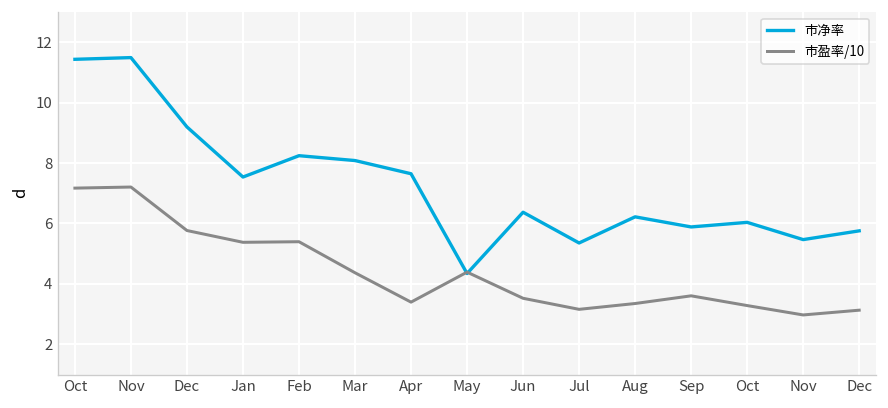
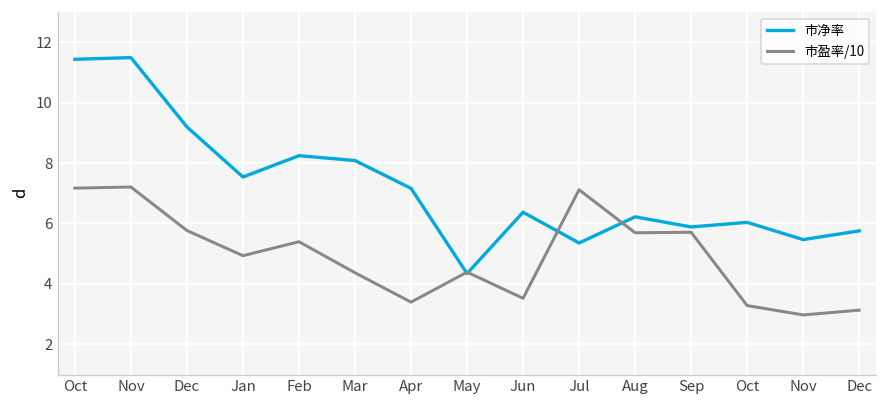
  {
    "市净率": {
      "Jan": 7.5,
      "Feb": 8.2,
      "Mar": 8.1,
-     "Apr": 7.6,
+     "Apr": 7.2,
      "Jun": 6.4,
      "Jul": 5.4,
      "Aug": 6.2,
      "Sep": 5.9
    },
    "市盈率/10": {
-     "Jan": 5.4,
+     "Jan": 4.9,
      "Feb": 5.4,
      "Mar": 4.4,
      "Apr": 3.4,
      "Jun": 3.5,
-     "Jul": 3.2,
-     "Aug": 3.4,
-     "Sep": 3.6
+     "Jul": 7.1,
+     "Aug": 5.7,
+     "Sep": 5.7
    }
  }
